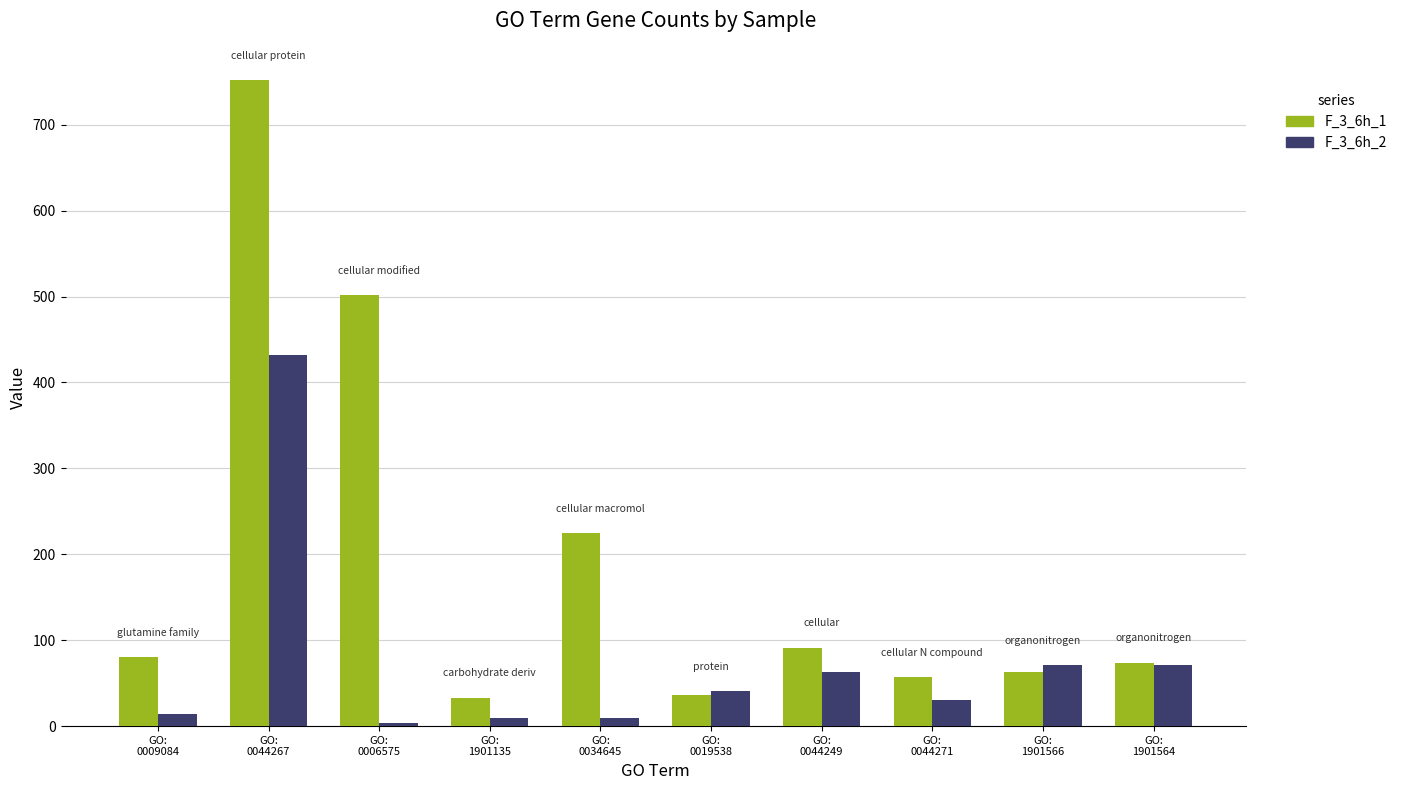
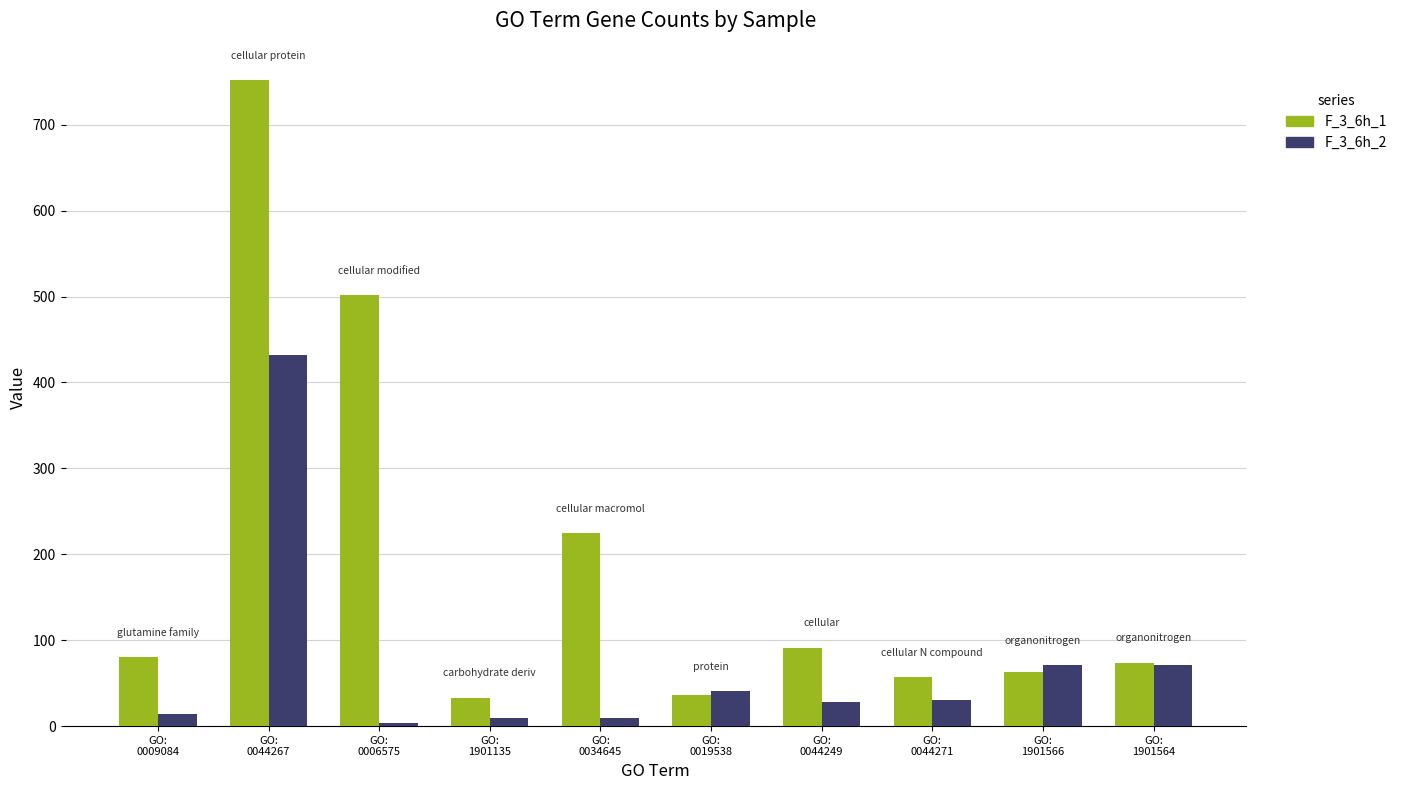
  {
    "F_3_6h_1": {
      "GO: 0009084": 80,
      "GO: 0044267": 750,
      "GO: 0006575": 500,
      "GO: 1901135": 30,
      "GO: 0034645": 220,
      "GO: 0019538": 40,
      "GO: 0044249": 90,
      "GO: 0044271": 60,
      "GO: 1901566": 60,
      "GO: 1901564": 70
    },
    "F_3_6h_2": {
      "GO: 0009084": 10,
      "GO: 0044267": 430,
      "GO: 0006575": 0,
      "GO: 1901135": 10,
      "GO: 0034645": 10,
      "GO: 0019538": 40,
-     "GO: 0044249": 60,
+     "GO: 0044249": 30,
      "GO: 0044271": 30,
      "GO: 1901566": 70,
      "GO: 1901564": 70
    }
  }
